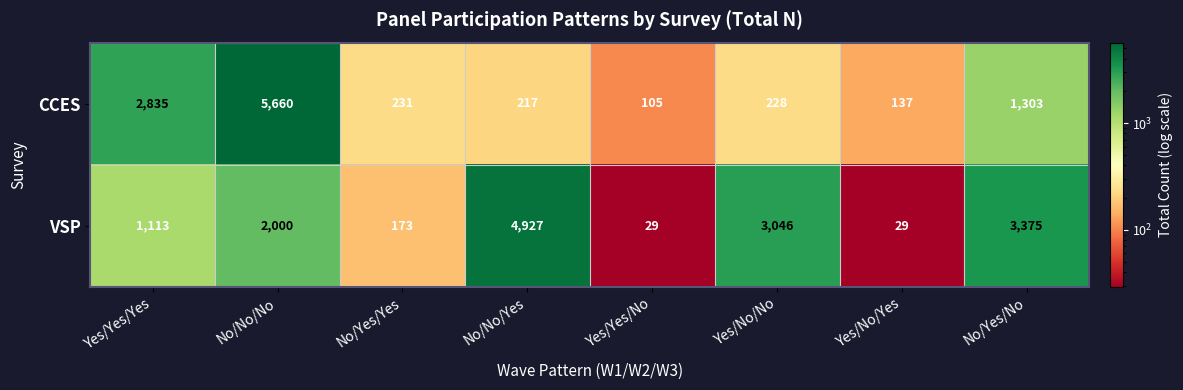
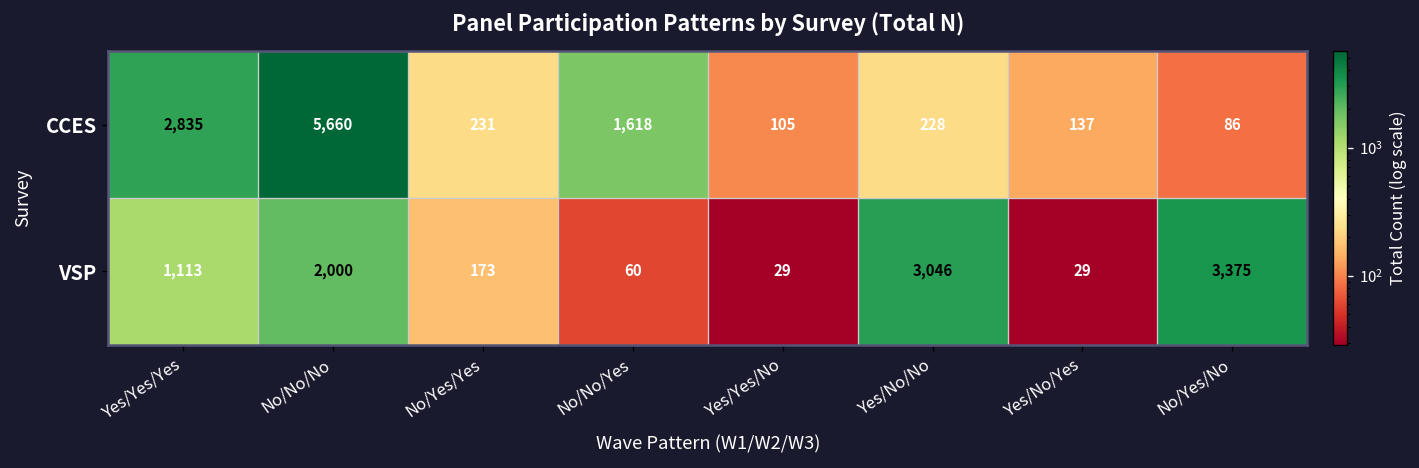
  {
    "CCES": {
      "Yes/Yes/Yes": "2,835",
      "No/No/No": "5,660",
      "No/Yes/Yes": "231",
-     "No/No/Yes": "217",
+     "No/No/Yes": "1,618",
      "Yes/Yes/No": "105",
      "Yes/No/No": "228",
      "Yes/No/Yes": "137",
-     "No/Yes/No": "1,303"
+     "No/Yes/No": "86"
    },
    "VSP": {
      "Yes/Yes/Yes": "1,113",
      "No/No/No": "2,000",
      "No/Yes/Yes": "173",
-     "No/No/Yes": "4,927",
+     "No/No/Yes": "60",
      "Yes/Yes/No": "29",
      "Yes/No/No": "3,046",
      "Yes/No/Yes": "29",
      "No/Yes/No": "3,375"
    }
  }
